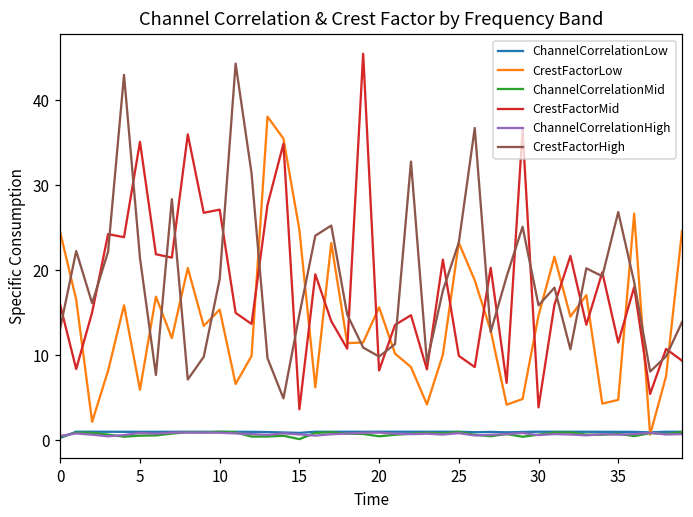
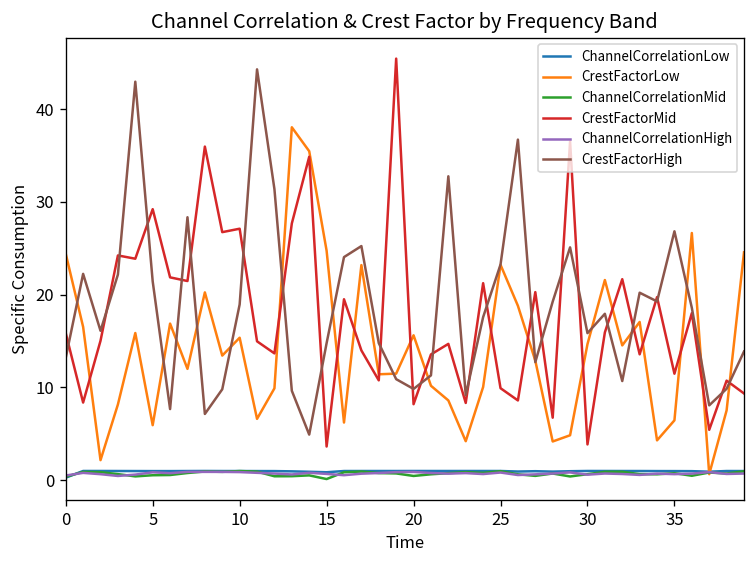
  {
    "ChannelCorrelationLow": {
      "30": 1
    },
    "CrestFactorLow": {
      "0": 24,
      "5": 6,
      "10": 15,
      "15": 25,
      "20": 16,
      "30": 15,
-     "35": 5
+     "35": 6
    },
    "ChannelCorrelationMid": {
      "15": 0,
      "20": 0
    },
    "CrestFactorMid": {
      "0": 16,
-     "5": 35,
+     "5": 29,
      "10": 27,
      "15": 4,
      "20": 8,
      "25": 10,
      "30": 4,
      "35": 11
    },
    "CrestFactorHigh": {
      "0": 13,
      "5": 21,
      "10": 19,
      "15": 15,
      "20": 10,
      "30": 16,
      "35": 27
    }
  }
